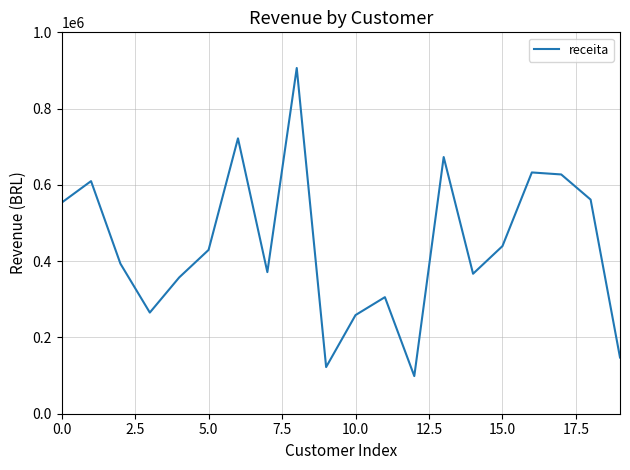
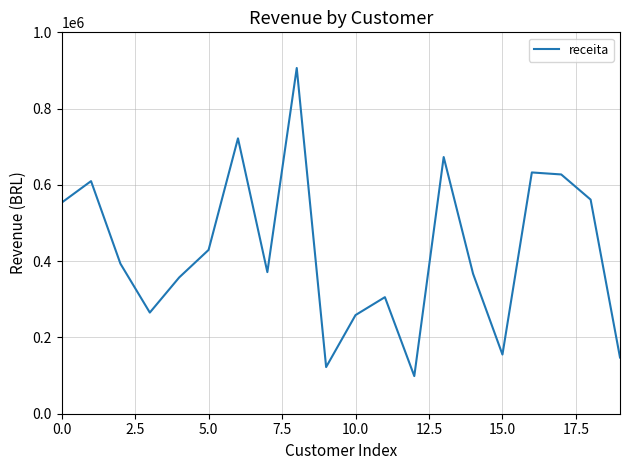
  {
    "0.0": 550000,
    "5.0": 430000,
    "10.0": 260000,
-   "15.0": 440000
+   "15.0": 160000
  }
